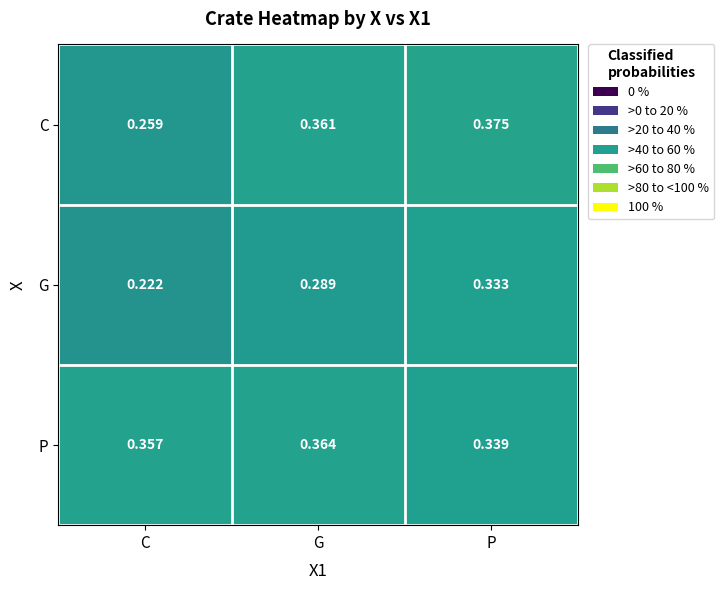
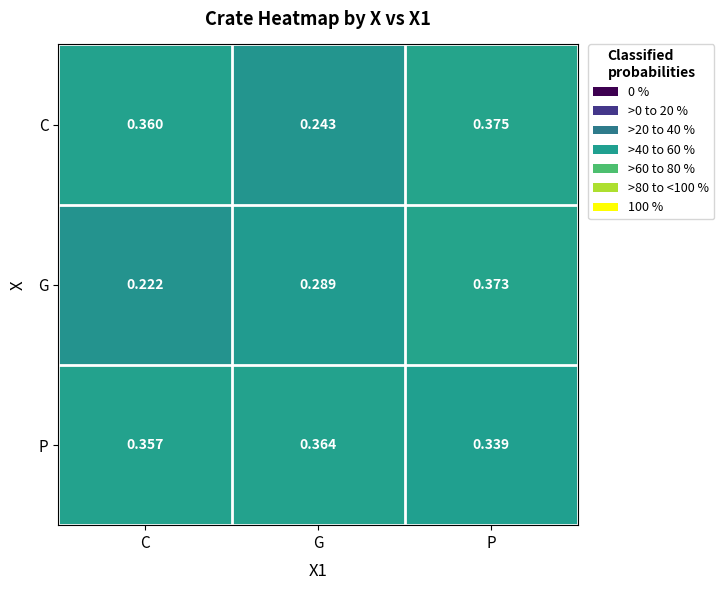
  {
    "C": {
-     "C": 0.259,
-     "G": 0.361,
+     "C": 0.360,
+     "G": 0.243,
      "P": 0.375
    },
    "G": {
      "C": 0.222,
      "G": 0.289,
-     "P": 0.333
+     "P": 0.373
    },
    "P": {
      "C": 0.357,
      "G": 0.364,
      "P": 0.339
    }
  }
